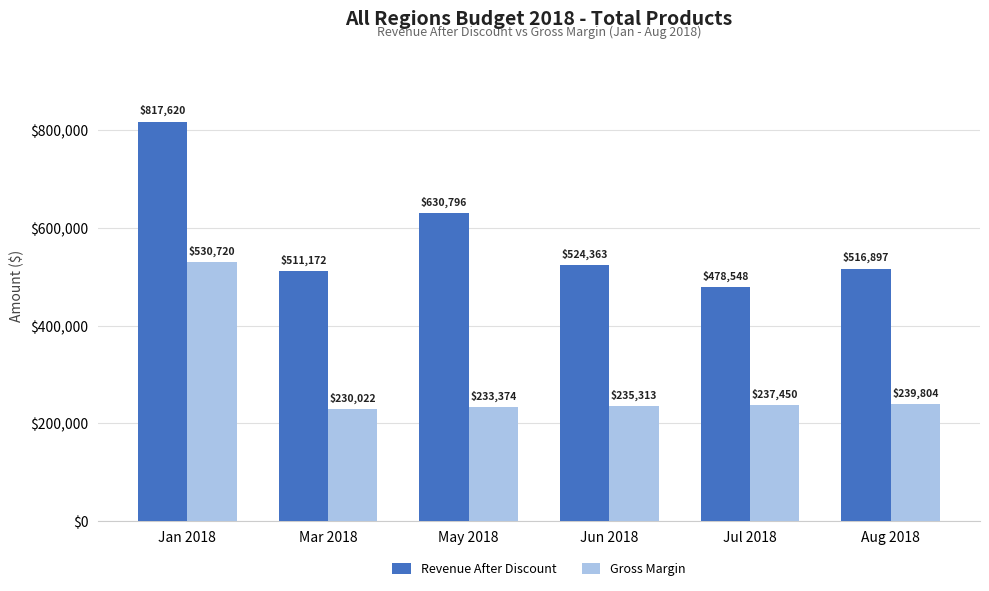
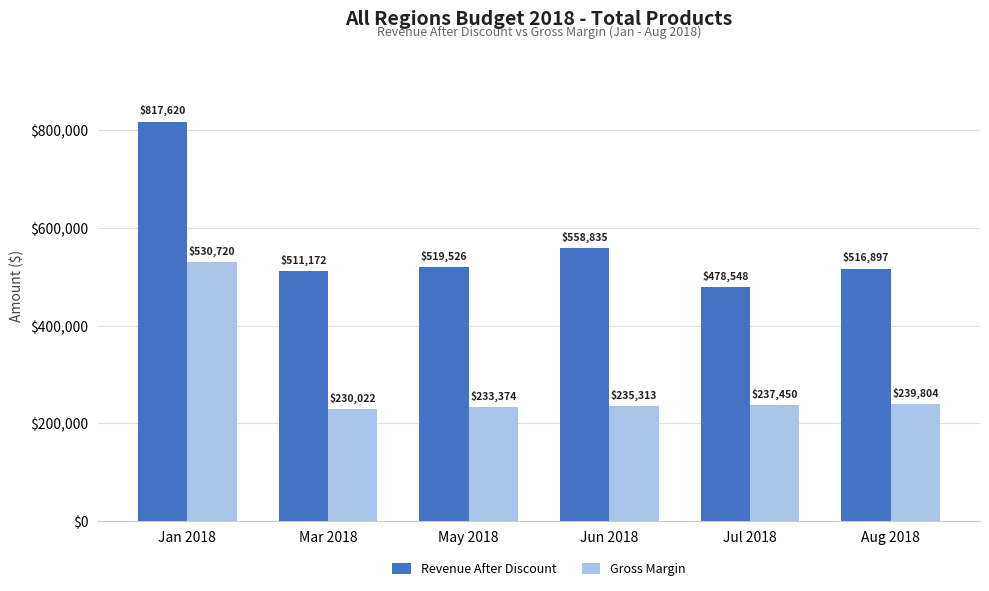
  {
    "Revenue After Discount": {
      "Jan 2018": "$817,620",
      "Mar 2018": "$511,172",
-     "May 2018": "$630,796",
-     "Jun 2018": "$524,363",
+     "May 2018": "$519,526",
+     "Jun 2018": "$558,835",
      "Jul 2018": "$478,548",
      "Aug 2018": "$516,897"
    },
    "Gross Margin": {
      "Jan 2018": "$530,720",
      "Mar 2018": "$230,022",
      "May 2018": "$233,374",
      "Jun 2018": "$235,313",
      "Jul 2018": "$237,450",
      "Aug 2018": "$239,804"
    }
  }
